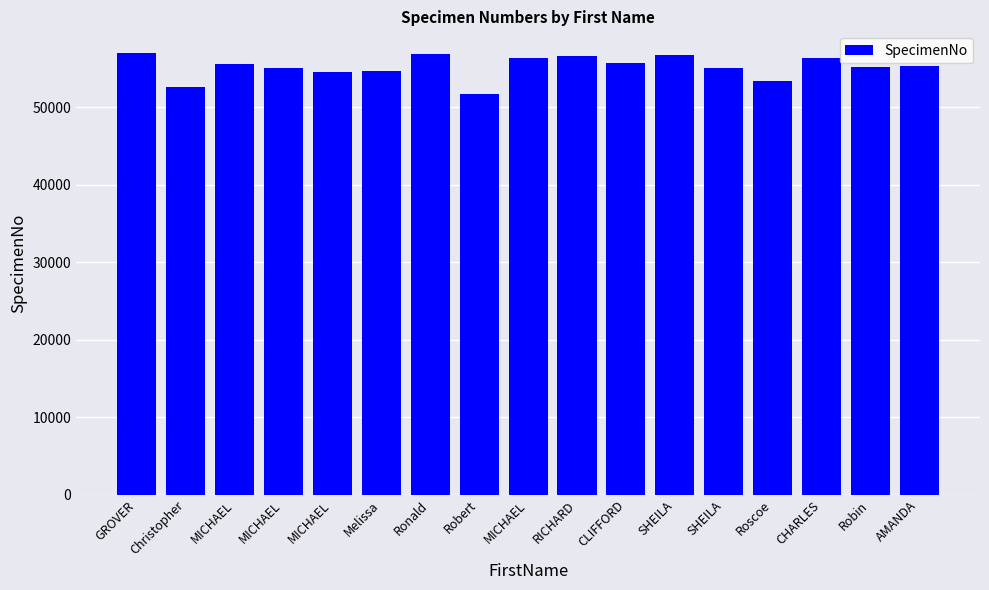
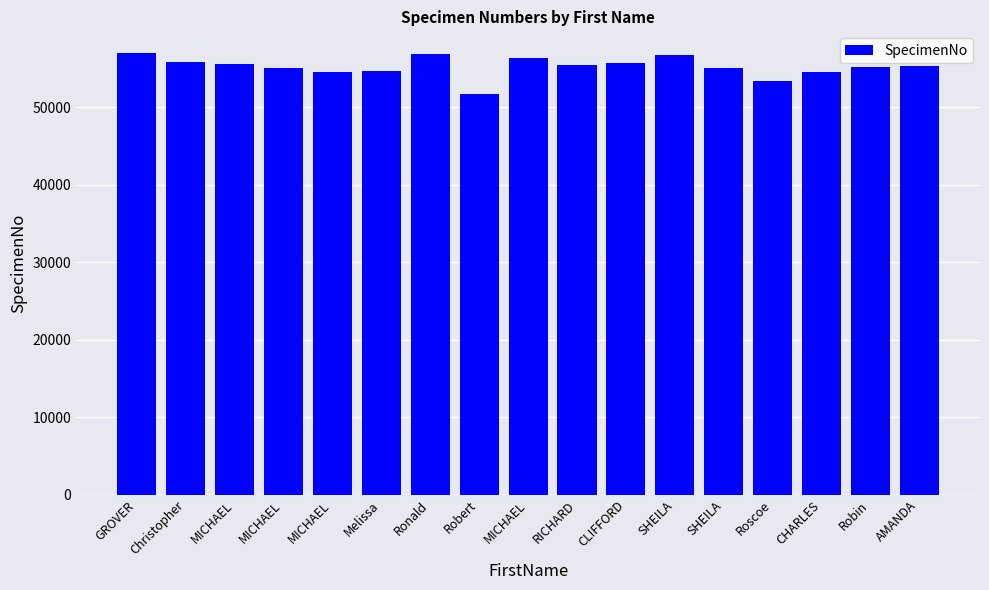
  {
    "GROVER": 57000,
-   "Christopher": 53000,
+   "Christopher": 56000,
    "Melissa": 55000,
    "Ronald": 57000,
    "Robert": 52000,
-   "RICHARD": 57000,
+   "RICHARD": 56000,
    "CLIFFORD": 56000,
    "Roscoe": 53000,
-   "CHARLES": 56000,
+   "CHARLES": 55000,
    "Robin": 55000,
    "AMANDA": 55000
  }
